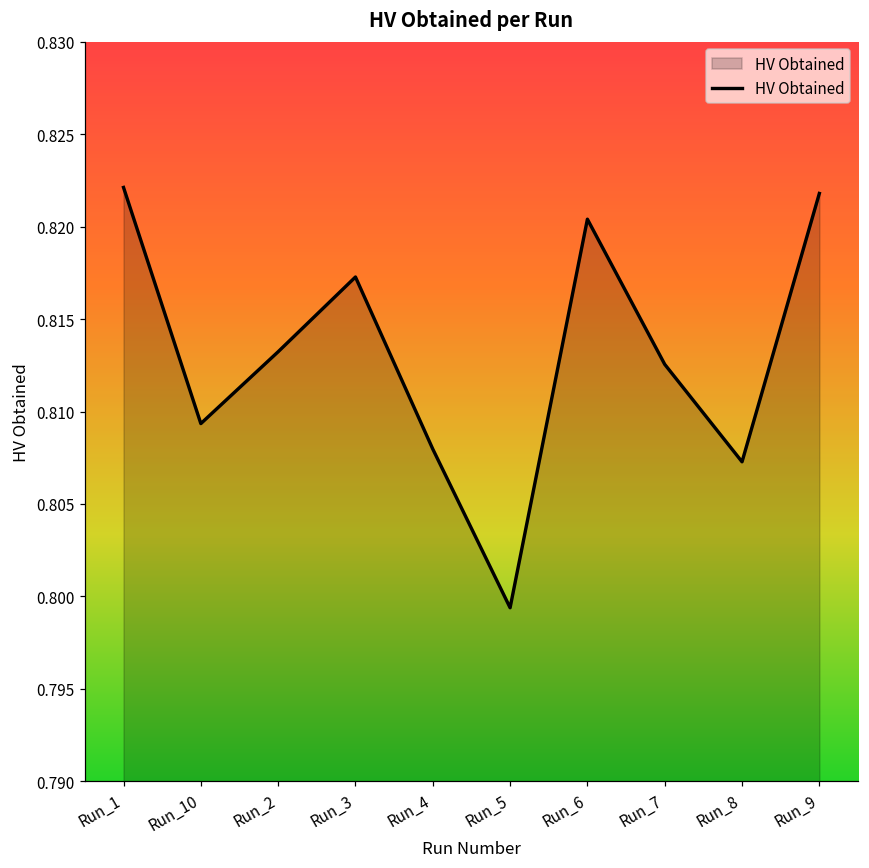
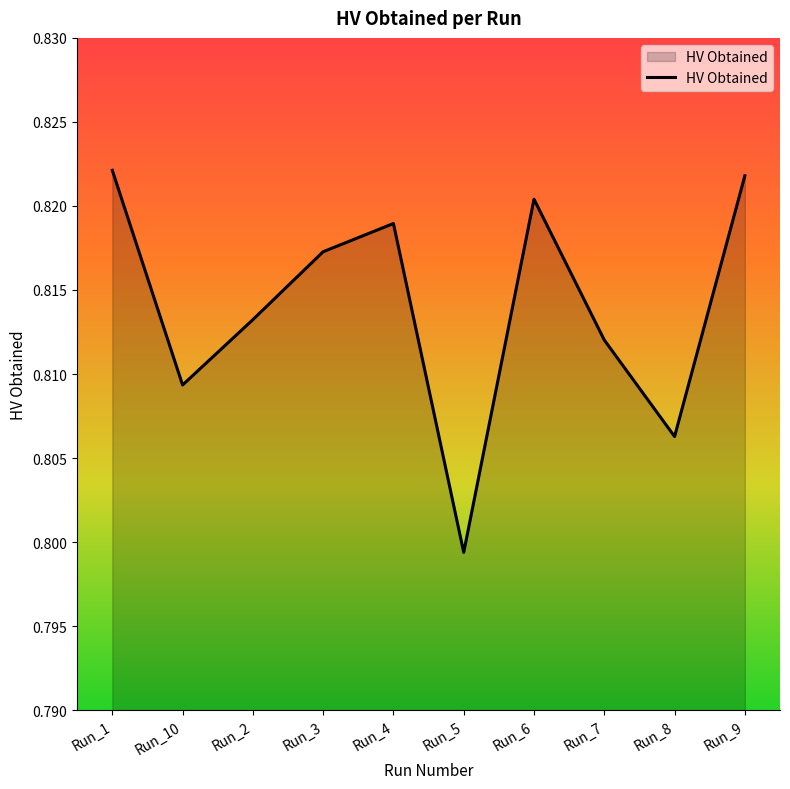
  {
    "Run_1": 0.8221,
    "Run_10": 0.8093,
    "Run_2": 0.8132,
    "Run_3": 0.8173,
-   "Run_4": 0.8080,
+   "Run_4": 0.8190,
    "Run_5": 0.7994,
    "Run_6": 0.8204,
-   "Run_7": 0.8126,
-   "Run_8": 0.8073,
+   "Run_7": 0.8120,
+   "Run_8": 0.8063,
    "Run_9": 0.8218
  }
